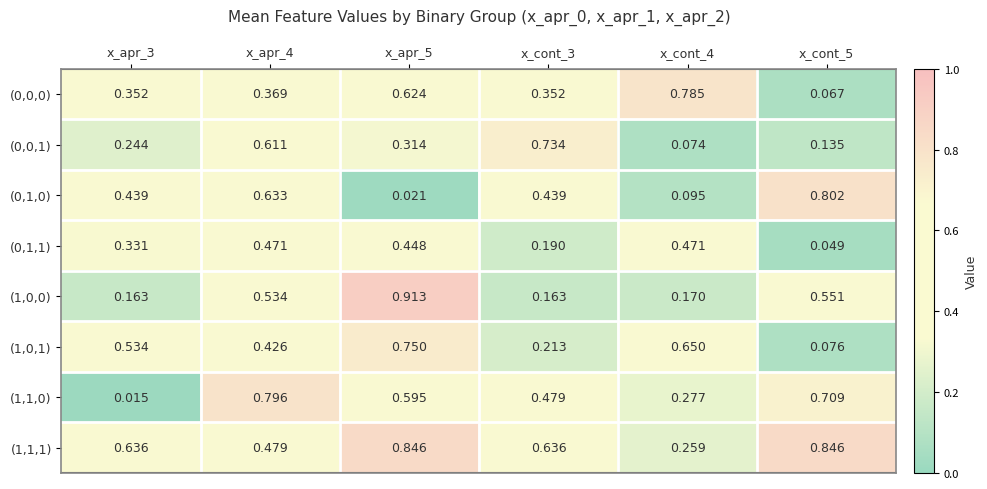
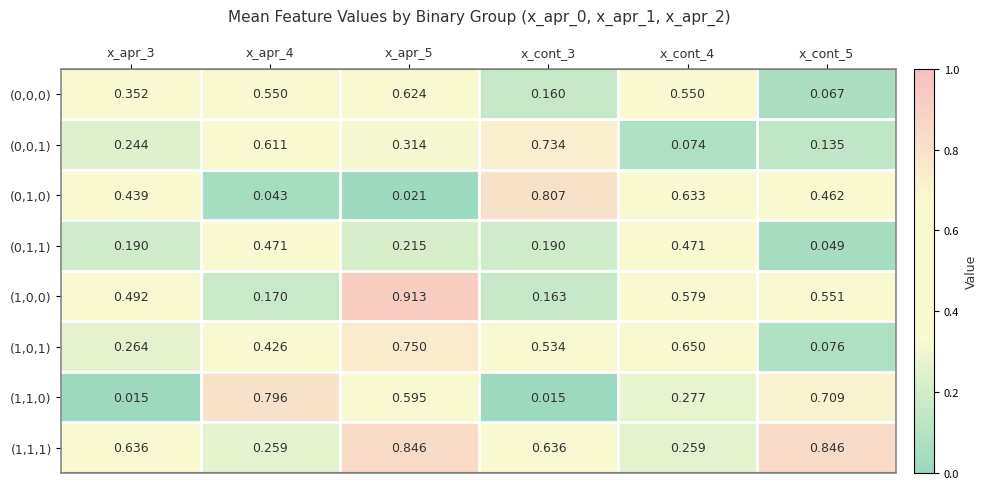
  {
    "(0,0,0)": {
      "x_apr_3": 0.352,
-     "x_apr_4": 0.369,
+     "x_apr_4": 0.550,
      "x_apr_5": 0.624,
-     "x_cont_3": 0.352,
-     "x_cont_4": 0.785,
+     "x_cont_3": 0.160,
+     "x_cont_4": 0.550,
      "x_cont_5": 0.067
    },
    "(0,0,1)": {
      "x_apr_3": 0.244,
      "x_apr_4": 0.611,
      "x_apr_5": 0.314,
      "x_cont_3": 0.734,
      "x_cont_4": 0.074,
      "x_cont_5": 0.135
    },
    "(0,1,0)": {
      "x_apr_3": 0.439,
-     "x_apr_4": 0.633,
+     "x_apr_4": 0.043,
      "x_apr_5": 0.021,
-     "x_cont_3": 0.439,
-     "x_cont_4": 0.095,
-     "x_cont_5": 0.802
+     "x_cont_3": 0.807,
+     "x_cont_4": 0.633,
+     "x_cont_5": 0.462
    },
    "(0,1,1)": {
-     "x_apr_3": 0.331,
+     "x_apr_3": 0.190,
      "x_apr_4": 0.471,
-     "x_apr_5": 0.448,
+     "x_apr_5": 0.215,
      "x_cont_3": 0.190,
      "x_cont_4": 0.471,
      "x_cont_5": 0.049
    },
    "(1,0,0)": {
-     "x_apr_3": 0.163,
-     "x_apr_4": 0.534,
+     "x_apr_3": 0.492,
+     "x_apr_4": 0.170,
      "x_apr_5": 0.913,
      "x_cont_3": 0.163,
-     "x_cont_4": 0.170,
+     "x_cont_4": 0.579,
      "x_cont_5": 0.551
    },
    "(1,0,1)": {
-     "x_apr_3": 0.534,
+     "x_apr_3": 0.264,
      "x_apr_4": 0.426,
      "x_apr_5": 0.750,
-     "x_cont_3": 0.213,
+     "x_cont_3": 0.534,
      "x_cont_4": 0.650,
      "x_cont_5": 0.076
    },
    "(1,1,0)": {
      "x_apr_3": 0.015,
      "x_apr_4": 0.796,
      "x_apr_5": 0.595,
-     "x_cont_3": 0.479,
+     "x_cont_3": 0.015,
      "x_cont_4": 0.277,
      "x_cont_5": 0.709
    },
    "(1,1,1)": {
      "x_apr_3": 0.636,
-     "x_apr_4": 0.479,
+     "x_apr_4": 0.259,
      "x_apr_5": 0.846,
      "x_cont_3": 0.636,
      "x_cont_4": 0.259,
      "x_cont_5": 0.846
    }
  }
